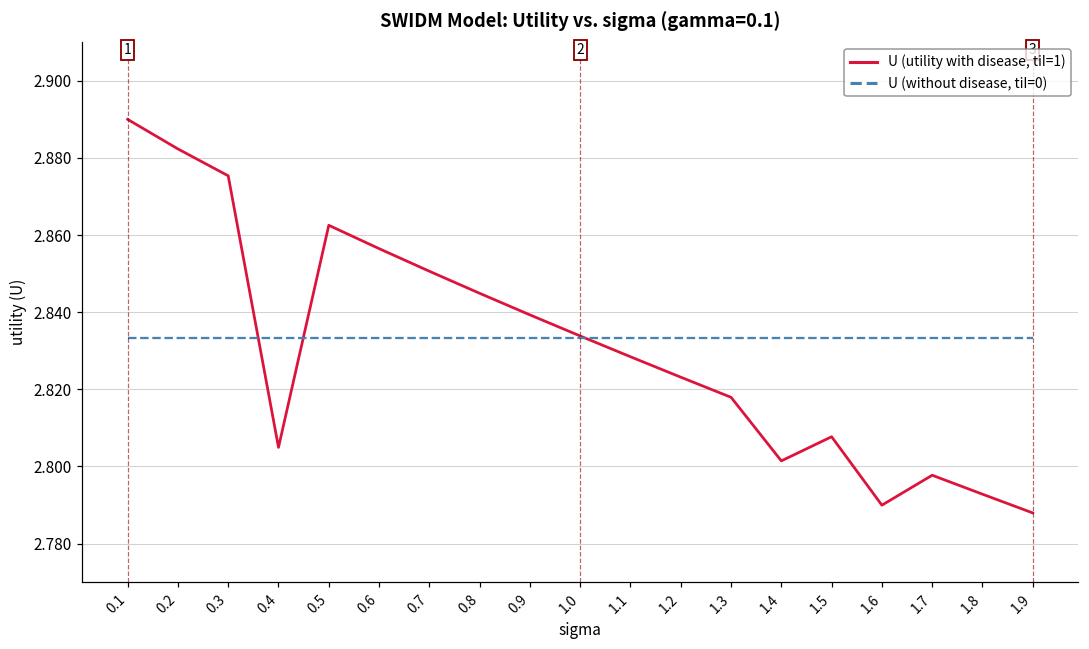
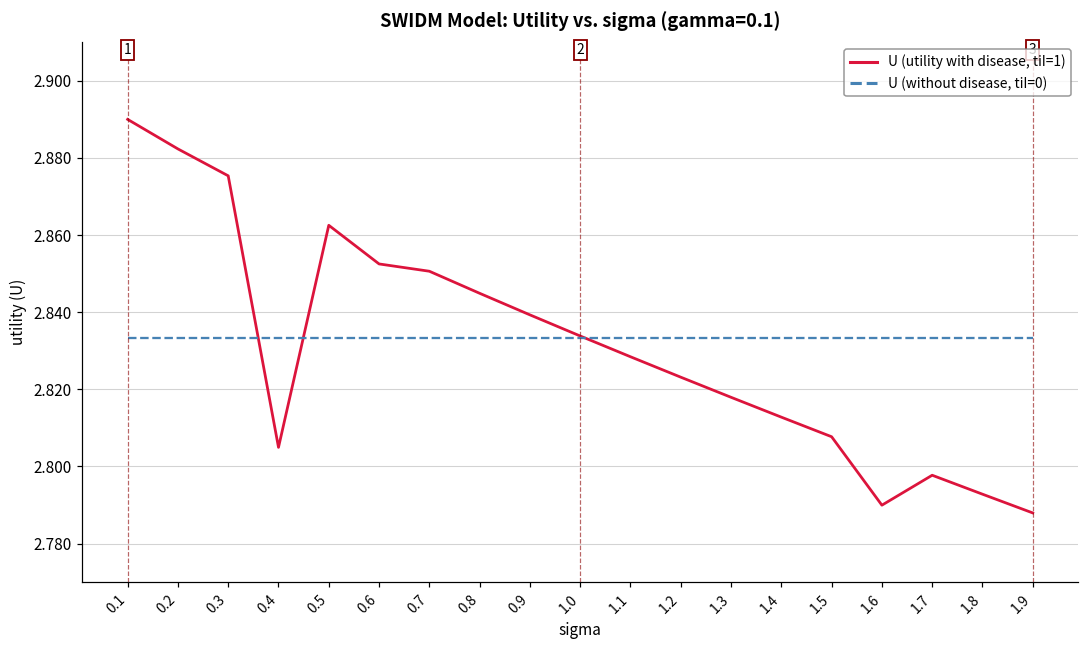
  {
    "U (utility with disease, tiI=1)": {
      "0.1": 2.890,
      "0.2": 2.882,
      "0.3": 2.875,
      "0.4": 2.805,
      "0.5": 2.863,
-     "0.6": 2.856,
+     "0.6": 2.853,
      "0.7": 2.851,
      "0.8": 2.845,
      "0.9": 2.839,
      "1.1": 2.828,
      "1.2": 2.823,
      "1.3": 2.818,
-     "1.4": 2.801,
+     "1.4": 2.813,
      "1.5": 2.808,
      "1.6": 2.790,
      "1.7": 2.798,
      "1.8": 2.793,
      "1.9": 2.788
    },
    "U (without disease, tiI=0)": {
      "0.1": 2.833,
      "0.2": 2.833,
      "0.3": 2.833,
      "0.4": 2.833,
      "0.5": 2.833,
      "0.6": 2.833,
      "0.7": 2.833,
      "0.8": 2.833,
      "0.9": 2.833,
      "1.1": 2.833,
      "1.2": 2.833,
      "1.3": 2.833,
      "1.4": 2.833,
      "1.5": 2.833,
      "1.6": 2.833,
      "1.7": 2.833,
      "1.8": 2.833,
      "1.9": 2.833
    }
  }
